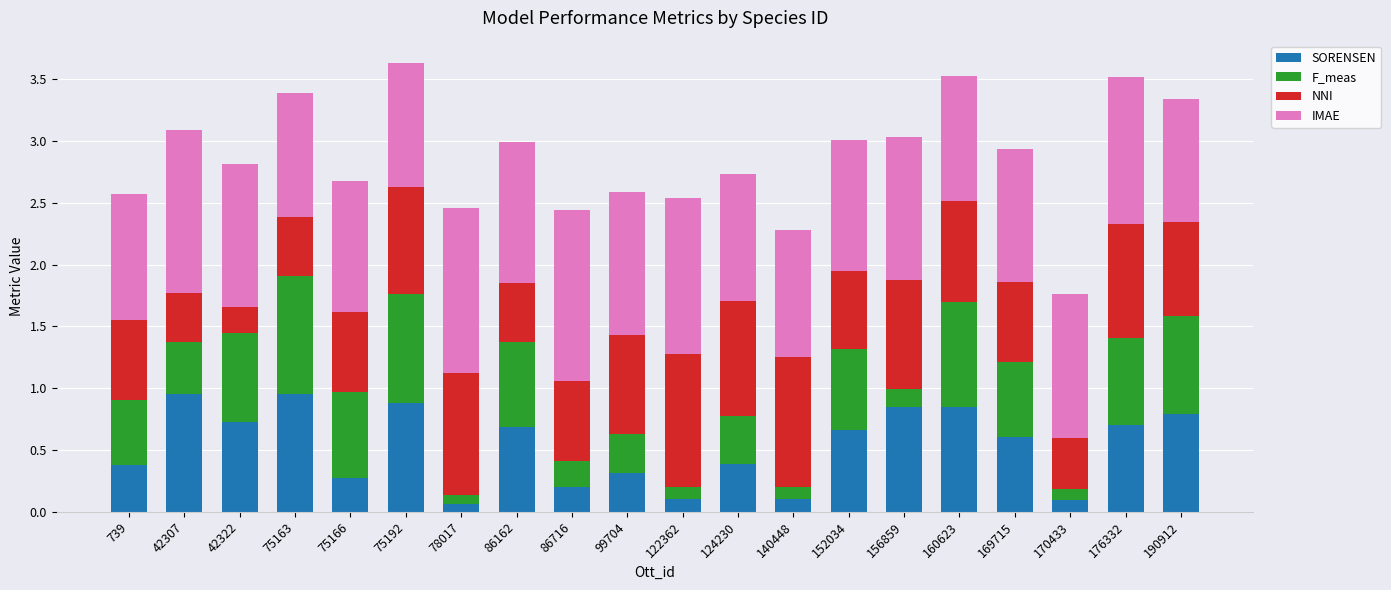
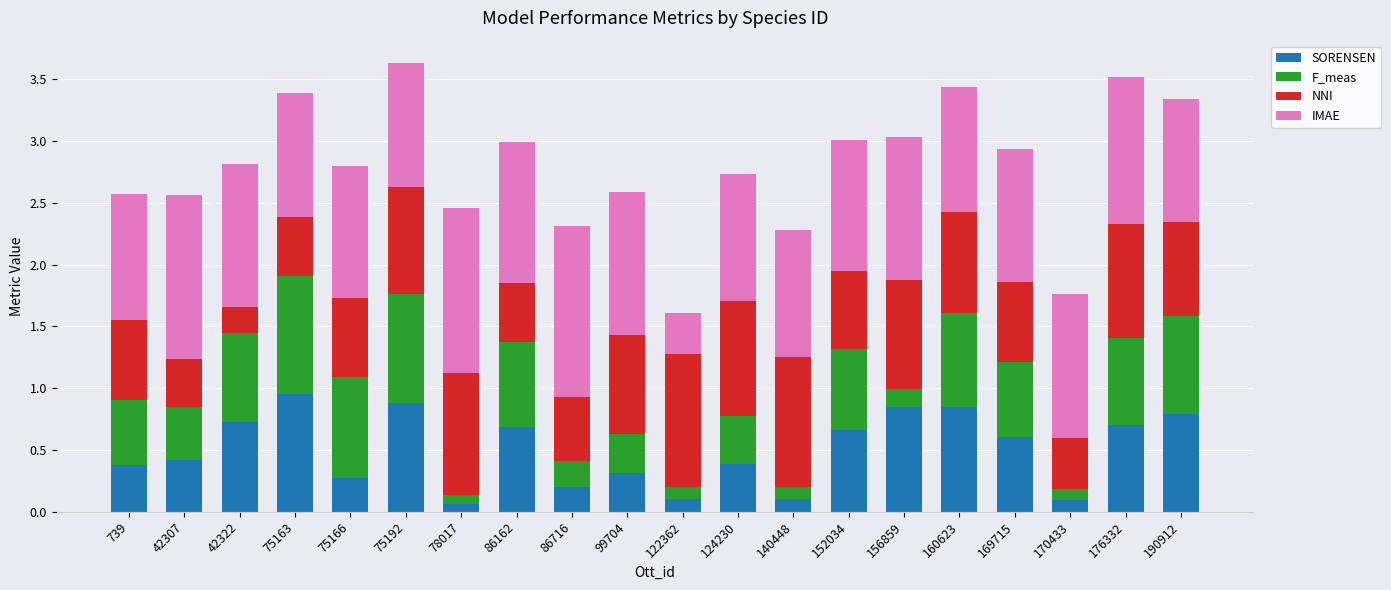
  {
    "SORENSEN": {
      "739": 0.38,
-     "42307": 0.95,
+     "42307": 0.42,
      "42322": 0.72,
      "75163": 0.95,
      "75166": 0.28,
      "75192": 0.88,
      "78017": 0.07,
      "86162": 0.69,
      "86716": 0.20,
      "99704": 0.32,
      "122362": 0.10,
      "124230": 0.39,
      "140448": 0.10,
      "152034": 0.66,
      "156859": 0.85,
      "160623": 0.85,
      "169715": 0.61,
      "170433": 0.09,
      "176332": 0.70,
      "190912": 0.79
    },
    "F_meas": {
      "739": 0.52,
      "42307": 0.42,
      "42322": 0.72,
      "75163": 0.95,
-     "75166": 0.70,
+     "75166": 0.81,
      "75192": 0.88,
      "78017": 0.07,
      "86162": 0.69,
      "86716": 0.20,
      "99704": 0.32,
      "122362": 0.10,
      "124230": 0.39,
      "140448": 0.10,
      "152034": 0.66,
      "156859": 0.15,
-     "160623": 0.85,
+     "160623": 0.76,
      "169715": 0.61,
      "170433": 0.09,
      "176332": 0.70,
      "190912": 0.79
    },
    "NNI": {
      "739": 0.65,
      "42307": 0.40,
      "42322": 0.21,
      "75163": 0.48,
      "75166": 0.64,
      "75192": 0.87,
      "78017": 0.99,
      "86162": 0.48,
-     "86716": 0.65,
+     "86716": 0.52,
      "99704": 0.80,
      "122362": 1.08,
      "124230": 0.93,
      "140448": 1.05,
      "152034": 0.63,
      "156859": 0.88,
      "160623": 0.82,
      "169715": 0.65,
      "170433": 0.41,
      "176332": 0.92,
      "190912": 0.76
    },
    "IMAE": {
      "739": 1.01,
      "42307": 1.32,
      "42322": 1.16,
      "75163": 1.00,
      "75166": 1.06,
      "75192": 1.00,
      "78017": 1.33,
      "86162": 1.14,
      "86716": 1.38,
      "99704": 1.16,
-     "122362": 1.26,
+     "122362": 0.33,
      "124230": 1.03,
      "140448": 1.03,
      "152034": 1.06,
      "156859": 1.16,
      "160623": 1.01,
      "169715": 1.08,
      "170433": 1.17,
      "176332": 1.19,
      "190912": 1.00
    }
  }
